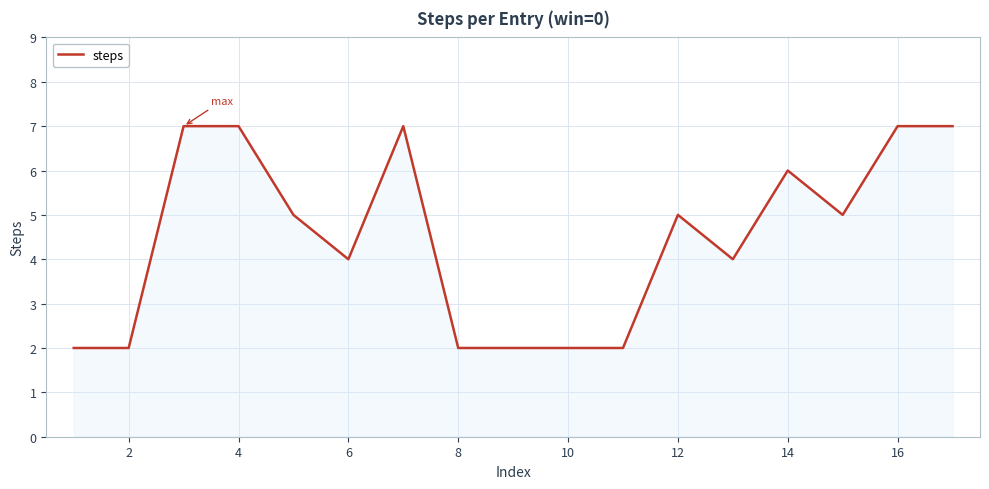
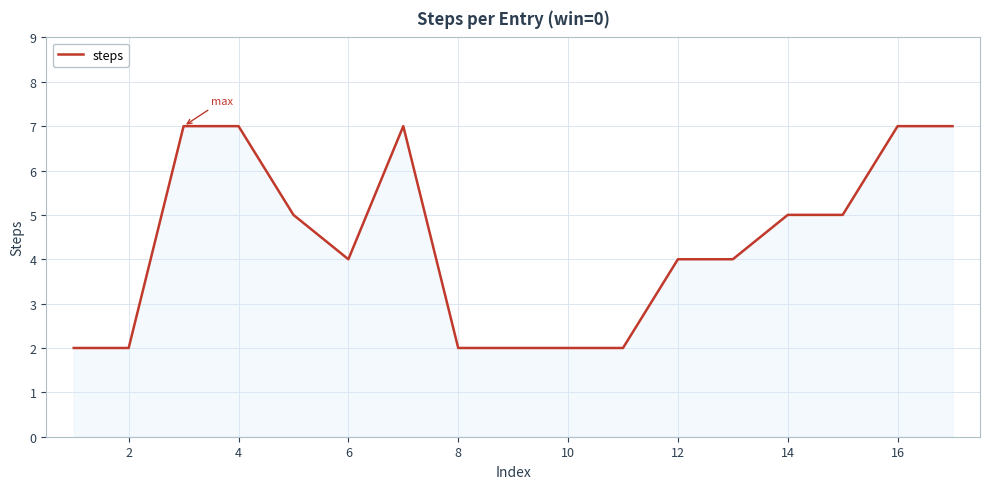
  {
    "2": 2,
    "4": 7,
    "6": 4,
    "8": 2,
    "10": 2,
-   "12": 5,
-   "14": 6,
+   "12": 4,
+   "14": 5,
    "16": 7
  }
